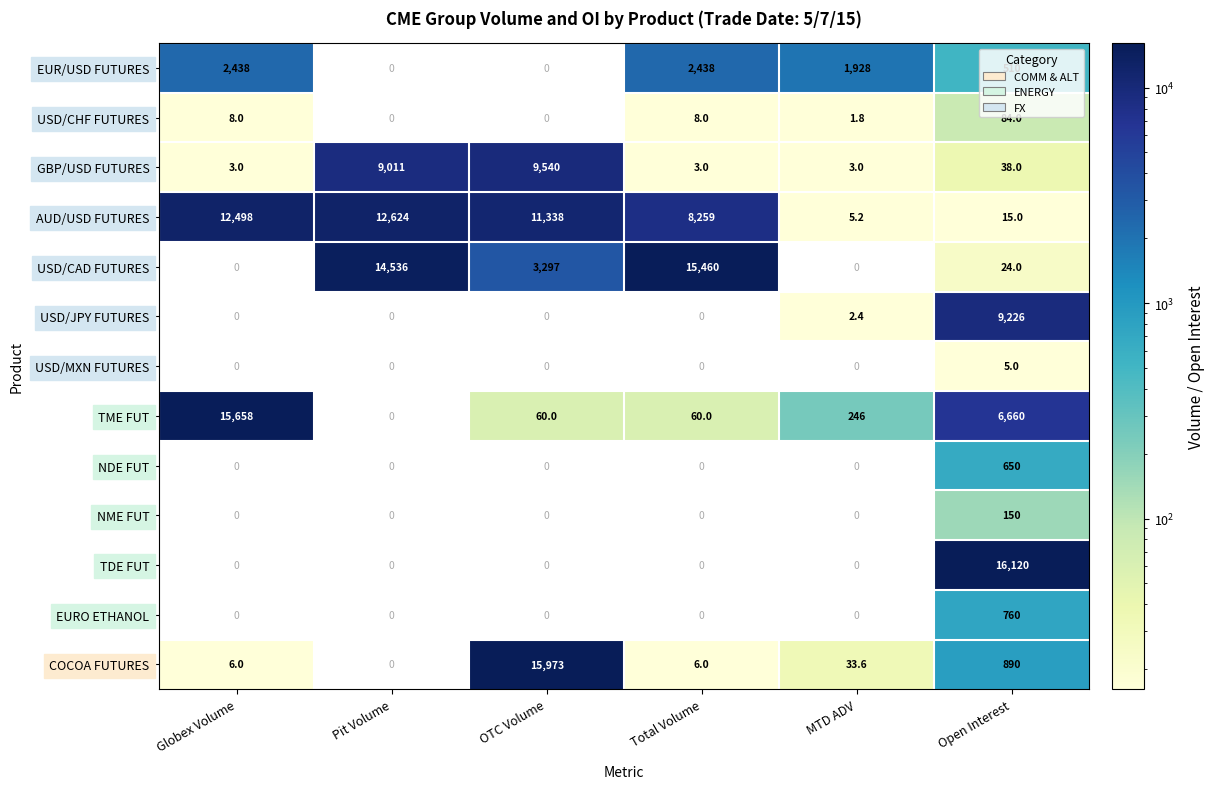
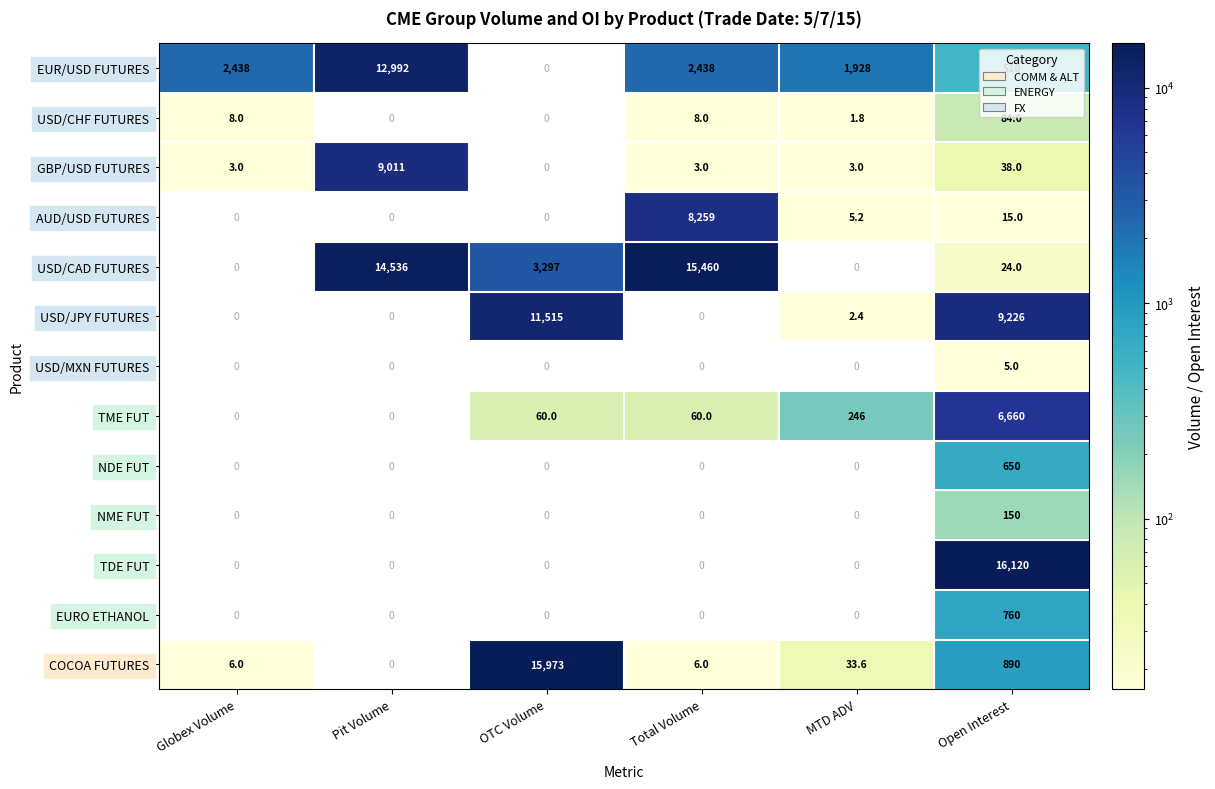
  {
    "EUR/USD FUTURES": {
      "Globex Volume": "2,438",
-     "Pit Volume": "0",
+     "Pit Volume": "12,992",
      "OTC Volume": "0",
      "Total Volume": "2,438",
      "MTD ADV": "1,928"
    },
    "USD/CHF FUTURES": {
      "Globex Volume": "8.0",
      "Pit Volume": "0",
      "OTC Volume": "0",
      "Total Volume": "8.0",
      "MTD ADV": "1.8"
    },
    "GBP/USD FUTURES": {
      "Globex Volume": "3.0",
      "Pit Volume": "9,011",
-     "OTC Volume": "9,540",
+     "OTC Volume": "0",
      "Total Volume": "3.0",
      "MTD ADV": "3.0",
      "Open Interest": "38.0"
    },
    "AUD/USD FUTURES": {
-     "Globex Volume": "12,498",
-     "Pit Volume": "12,624",
-     "OTC Volume": "11,338",
+     "Globex Volume": "0",
+     "Pit Volume": "0",
+     "OTC Volume": "0",
      "Total Volume": "8,259",
      "MTD ADV": "5.2",
      "Open Interest": "15.0"
    },
    "USD/CAD FUTURES": {
      "Globex Volume": "0",
      "Pit Volume": "14,536",
      "OTC Volume": "3,297",
      "Total Volume": "15,460",
      "MTD ADV": "0",
      "Open Interest": "24.0"
    },
    "USD/JPY FUTURES": {
      "Globex Volume": "0",
      "Pit Volume": "0",
-     "OTC Volume": "0",
+     "OTC Volume": "11,515",
      "Total Volume": "0",
      "MTD ADV": "2.4",
      "Open Interest": "9,226"
    },
    "USD/MXN FUTURES": {
      "Globex Volume": "0",
      "Pit Volume": "0",
      "OTC Volume": "0",
      "Total Volume": "0",
      "MTD ADV": "0",
      "Open Interest": "5.0"
    },
    "TME FUT": {
-     "Globex Volume": "15,658",
+     "Globex Volume": "0",
      "Pit Volume": "0",
      "OTC Volume": "60.0",
      "Total Volume": "60.0",
      "MTD ADV": "246",
      "Open Interest": "6,660"
    },
    "NDE FUT": {
      "Globex Volume": "0",
      "Pit Volume": "0",
      "OTC Volume": "0",
      "Total Volume": "0",
      "MTD ADV": "0",
      "Open Interest": "650"
    },
    "NME FUT": {
      "Globex Volume": "0",
      "Pit Volume": "0",
      "OTC Volume": "0",
      "Total Volume": "0",
      "MTD ADV": "0",
      "Open Interest": "150"
    },
    "TDE FUT": {
      "Globex Volume": "0",
      "Pit Volume": "0",
      "OTC Volume": "0",
      "Total Volume": "0",
      "MTD ADV": "0",
      "Open Interest": "16,120"
    },
    "EURO ETHANOL": {
      "Globex Volume": "0",
      "Pit Volume": "0",
      "OTC Volume": "0",
      "Total Volume": "0",
      "MTD ADV": "0",
      "Open Interest": "760"
    },
    "COCOA FUTURES": {
      "Globex Volume": "6.0",
      "Pit Volume": "0",
      "OTC Volume": "15,973",
      "Total Volume": "6.0",
      "MTD ADV": "33.6",
      "Open Interest": "890"
    }
  }
